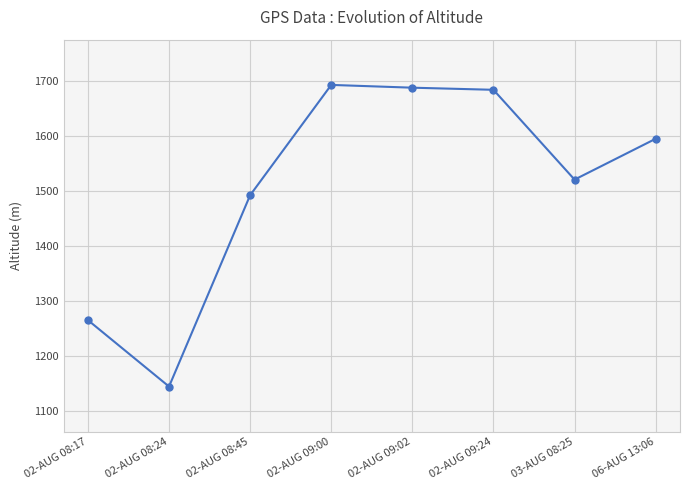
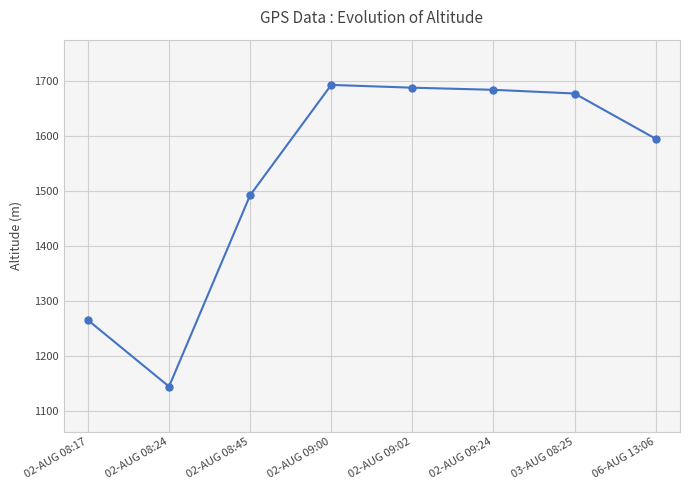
  {
    "02-AUG 08:17": 1260,
    "02-AUG 08:24": 1140,
    "02-AUG 08:45": 1490,
    "02-AUG 09:00": 1690,
    "02-AUG 09:02": 1690,
    "02-AUG 09:24": 1680,
-   "03-AUG 08:25": 1520,
+   "03-AUG 08:25": 1680,
    "06-AUG 13:06": 1590
  }
